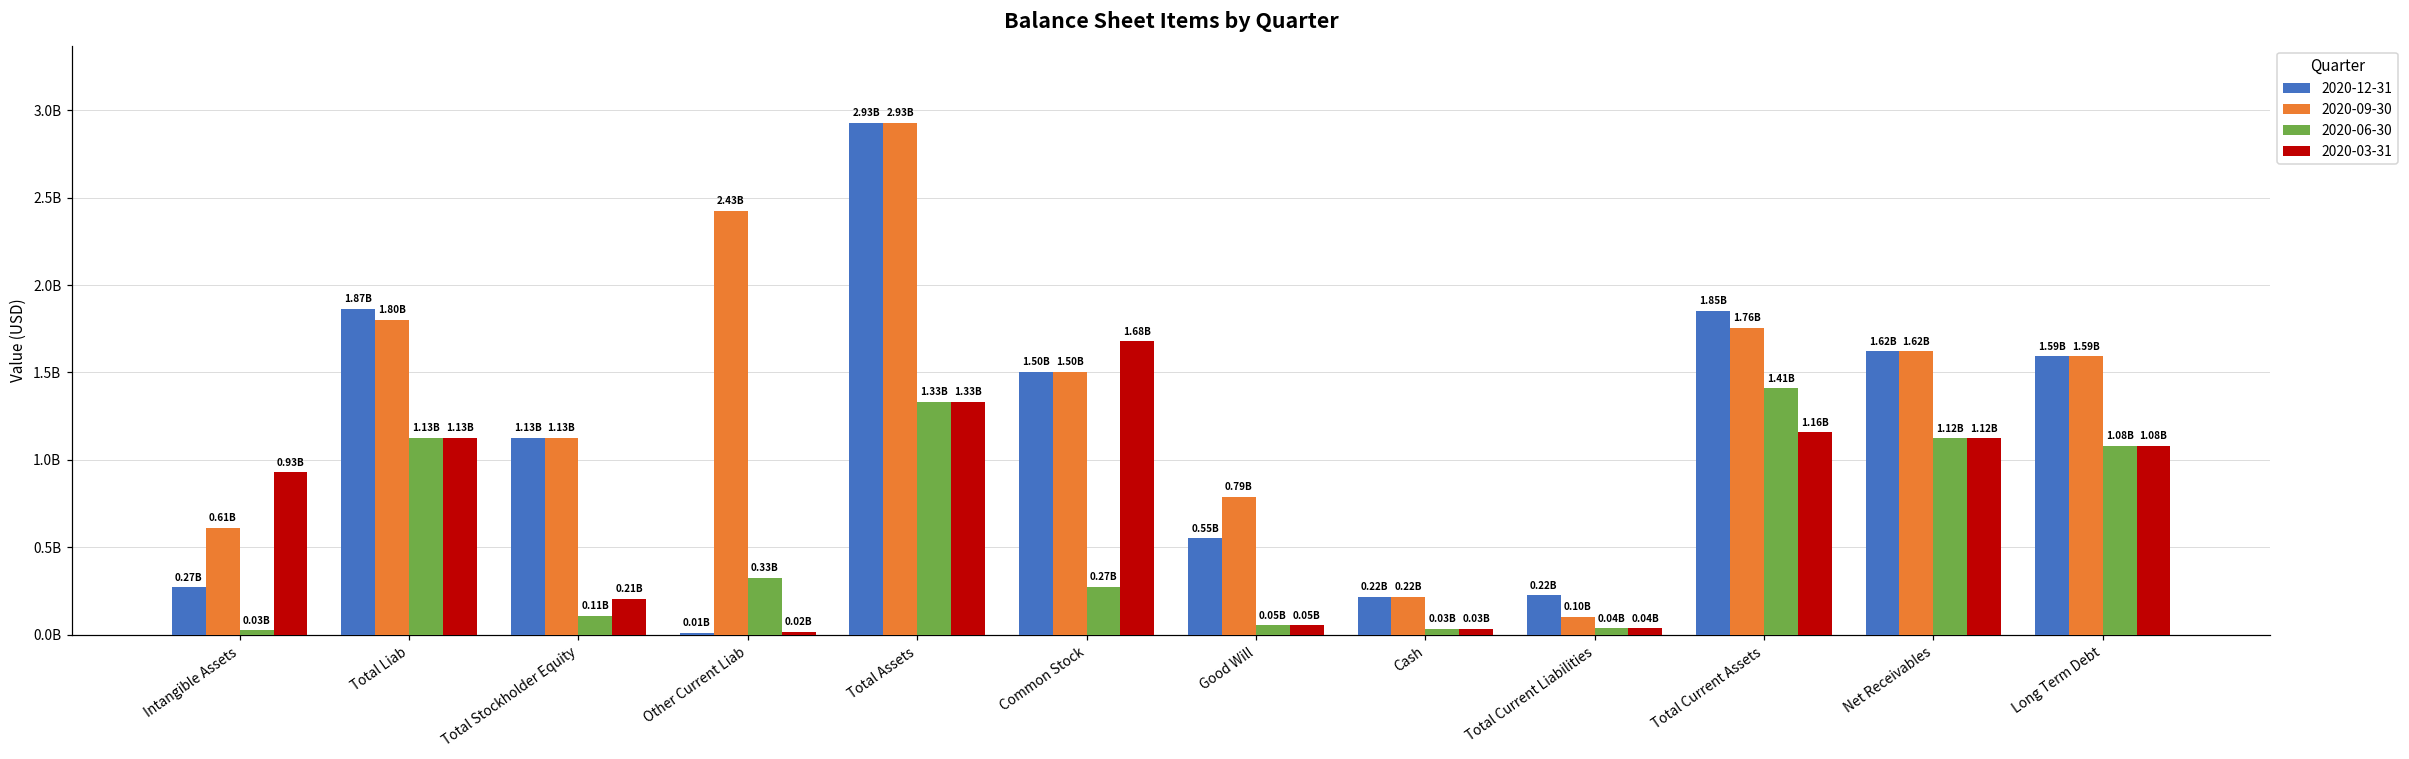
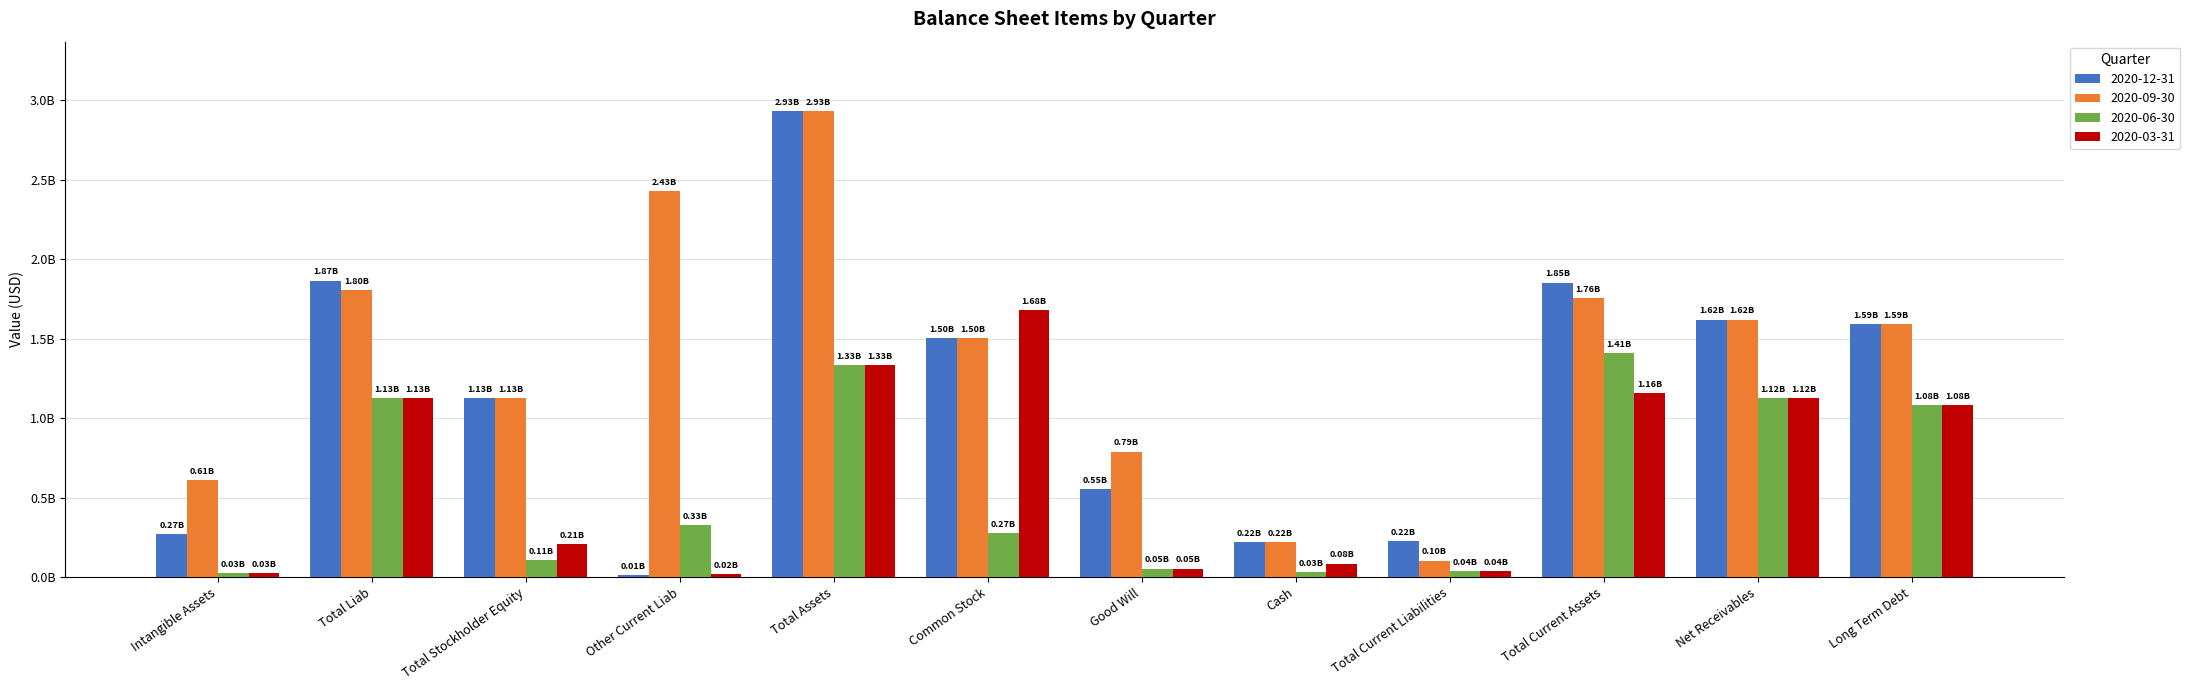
  {
    "2020-12-31": {
      "Intangible Assets": "0.27B",
      "Total Liab": "1.87B",
      "Total Stockholder Equity": "1.13B",
      "Other Current Liab": "0.01B",
      "Total Assets": "2.93B",
      "Common Stock": "1.50B",
      "Good Will": "0.55B",
      "Cash": "0.22B",
      "Total Current Liabilities": "0.22B",
      "Total Current Assets": "1.85B",
      "Net Receivables": "1.62B",
      "Long Term Debt": "1.59B"
    },
    "2020-09-30": {
      "Intangible Assets": "0.61B",
      "Total Liab": "1.80B",
      "Total Stockholder Equity": "1.13B",
      "Other Current Liab": "2.43B",
      "Total Assets": "2.93B",
      "Common Stock": "1.50B",
      "Good Will": "0.79B",
      "Cash": "0.22B",
      "Total Current Liabilities": "0.10B",
      "Total Current Assets": "1.76B",
      "Net Receivables": "1.62B",
      "Long Term Debt": "1.59B"
    },
    "2020-06-30": {
      "Intangible Assets": "0.03B",
      "Total Liab": "1.13B",
      "Total Stockholder Equity": "0.11B",
      "Other Current Liab": "0.33B",
      "Total Assets": "1.33B",
      "Common Stock": "0.27B",
      "Good Will": "0.05B",
      "Cash": "0.03B",
      "Total Current Liabilities": "0.04B",
      "Total Current Assets": "1.41B",
      "Net Receivables": "1.12B",
      "Long Term Debt": "1.08B"
    },
    "2020-03-31": {
-     "Intangible Assets": "0.93B",
+     "Intangible Assets": "0.03B",
      "Total Liab": "1.13B",
      "Total Stockholder Equity": "0.21B",
      "Other Current Liab": "0.02B",
      "Total Assets": "1.33B",
      "Common Stock": "1.68B",
      "Good Will": "0.05B",
-     "Cash": "0.03B",
+     "Cash": "0.08B",
      "Total Current Liabilities": "0.04B",
      "Total Current Assets": "1.16B",
      "Net Receivables": "1.12B",
      "Long Term Debt": "1.08B"
    }
  }
